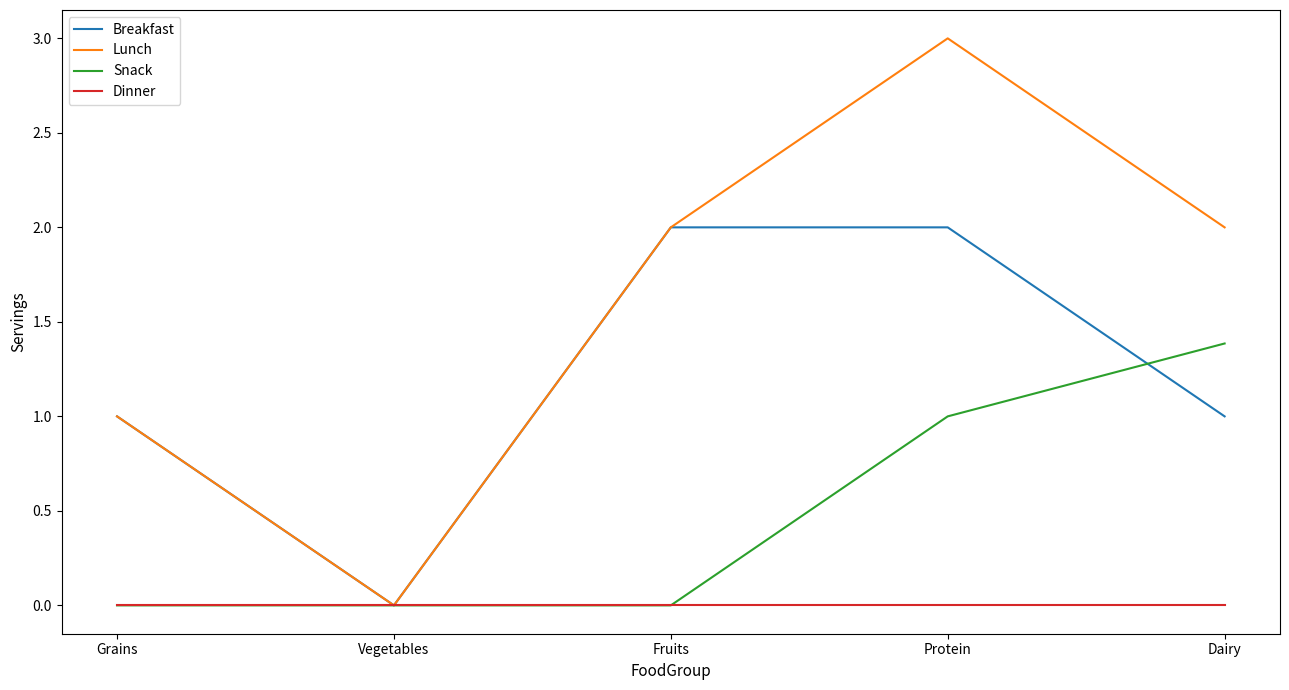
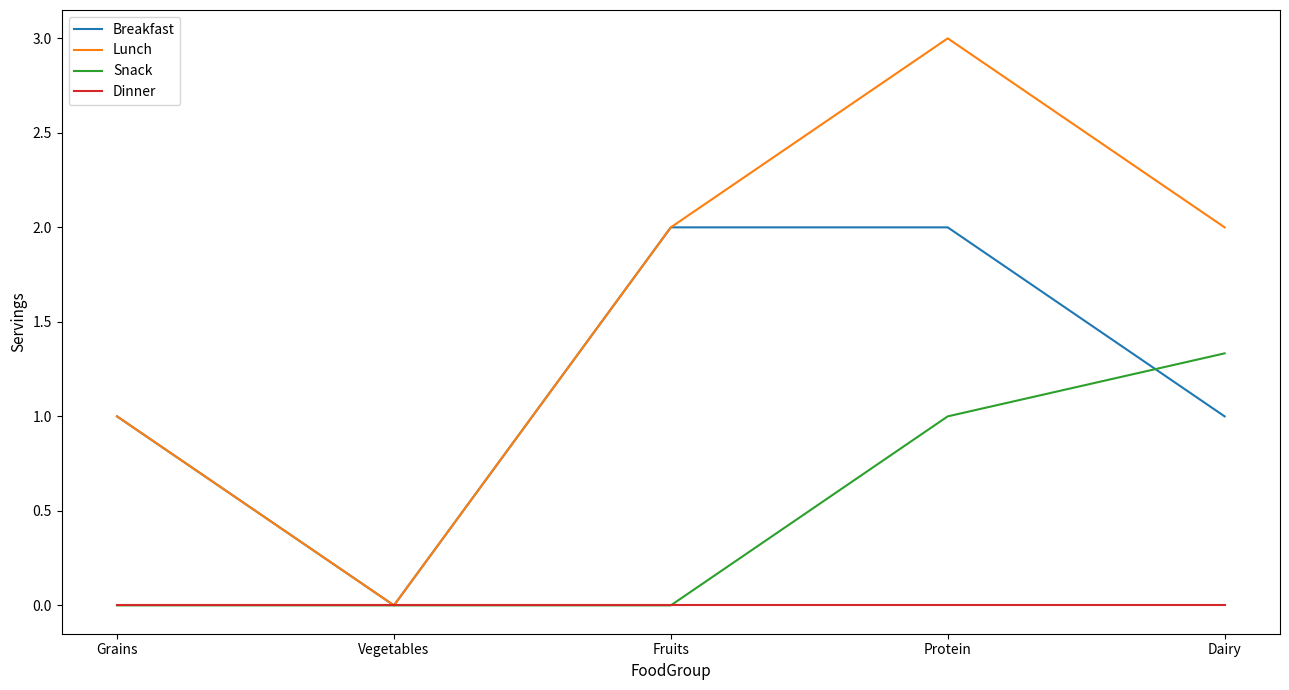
  {
    "Breakfast": {
      "Protein": 2.00,
      "Dairy": 1.00
    },
    "Lunch": {
      "Protein": 3.00,
      "Dairy": 2.00
    },
    "Snack": {
      "Protein": 1.00,
-     "Dairy": 1.39
+     "Dairy": 1.33
    },
    "Dinner": {
      "Protein": 0.00,
      "Dairy": 0.00
    }
  }
